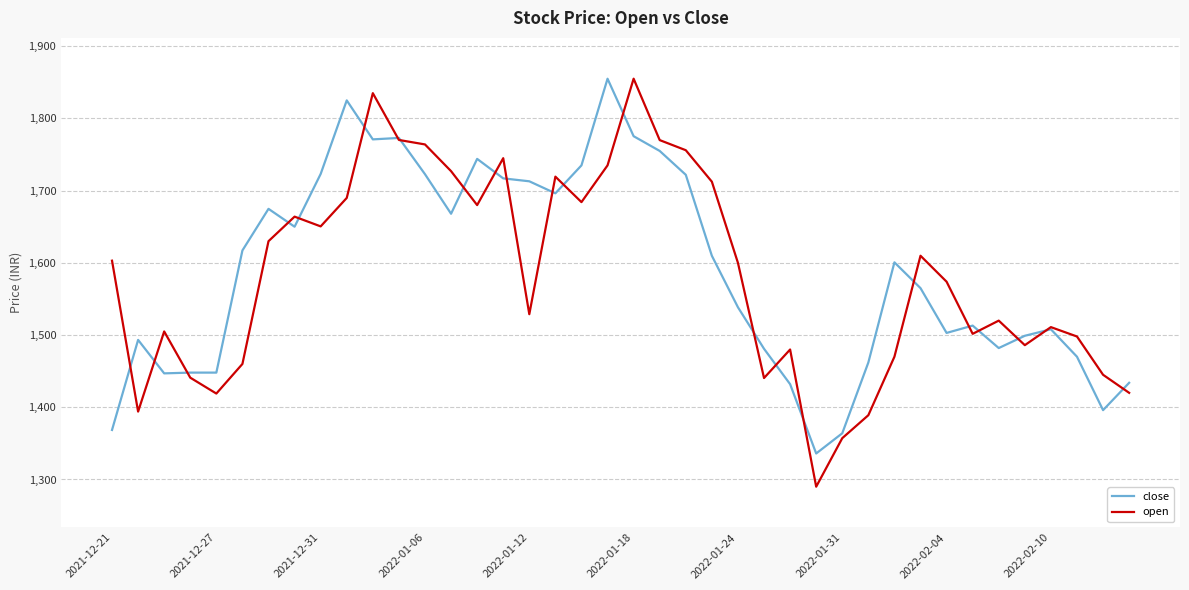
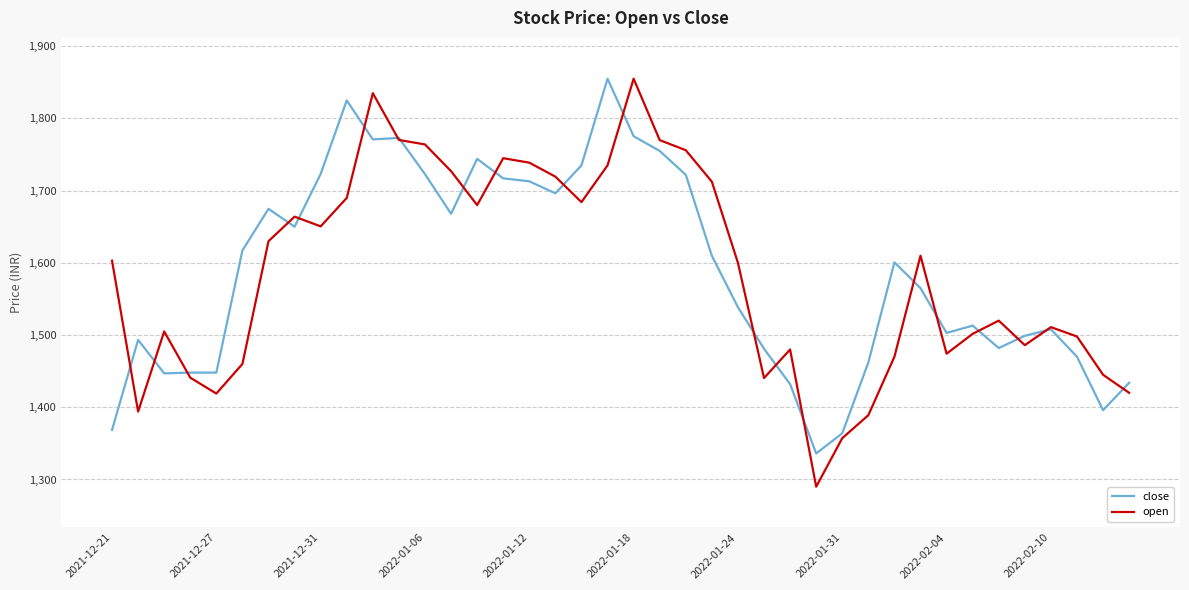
  {
    "close": {
      "2021-12-21": "1,370",
      "2021-12-27": "1,450",
      "2021-12-31": "1,720",
      "2022-01-06": "1,720",
      "2022-01-12": "1,710",
      "2022-01-18": "1,780",
      "2022-01-24": "1,540",
      "2022-01-31": "1,360",
      "2022-02-04": "1,500"
    },
    "open": {
      "2021-12-21": "1,600",
      "2021-12-27": "1,420",
      "2021-12-31": "1,650",
      "2022-01-06": "1,760",
-     "2022-01-12": "1,530",
+     "2022-01-12": "1,740",
      "2022-01-18": "1,860",
      "2022-01-24": "1,600",
      "2022-01-31": "1,360",
-     "2022-02-04": "1,570"
+     "2022-02-04": "1,470"
    }
  }
